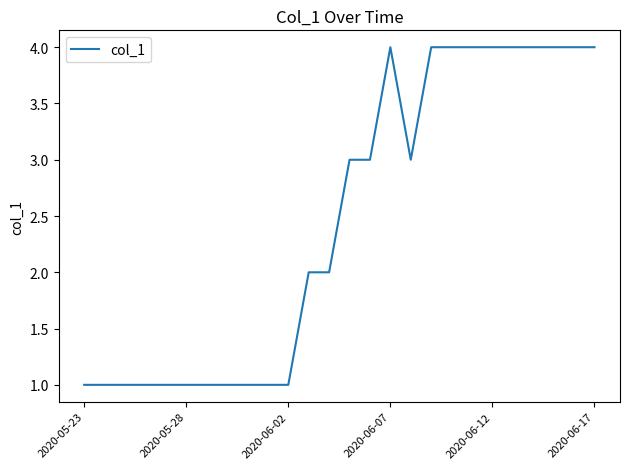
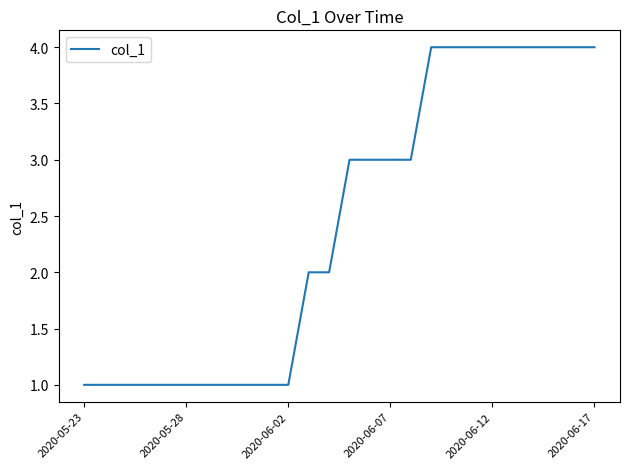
  {
    "2020-05-23": 1,
    "2020-05-28": 1,
    "2020-06-02": 1,
-   "2020-06-07": 4,
+   "2020-06-07": 3,
    "2020-06-12": 4,
    "2020-06-17": 4
  }
